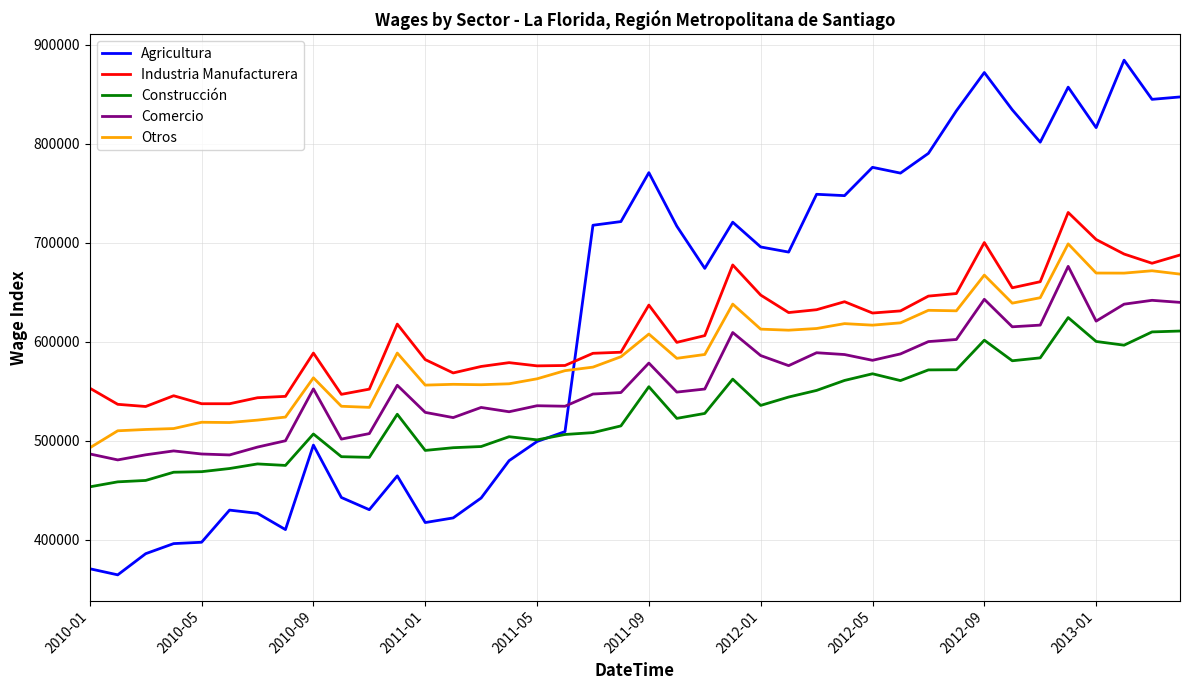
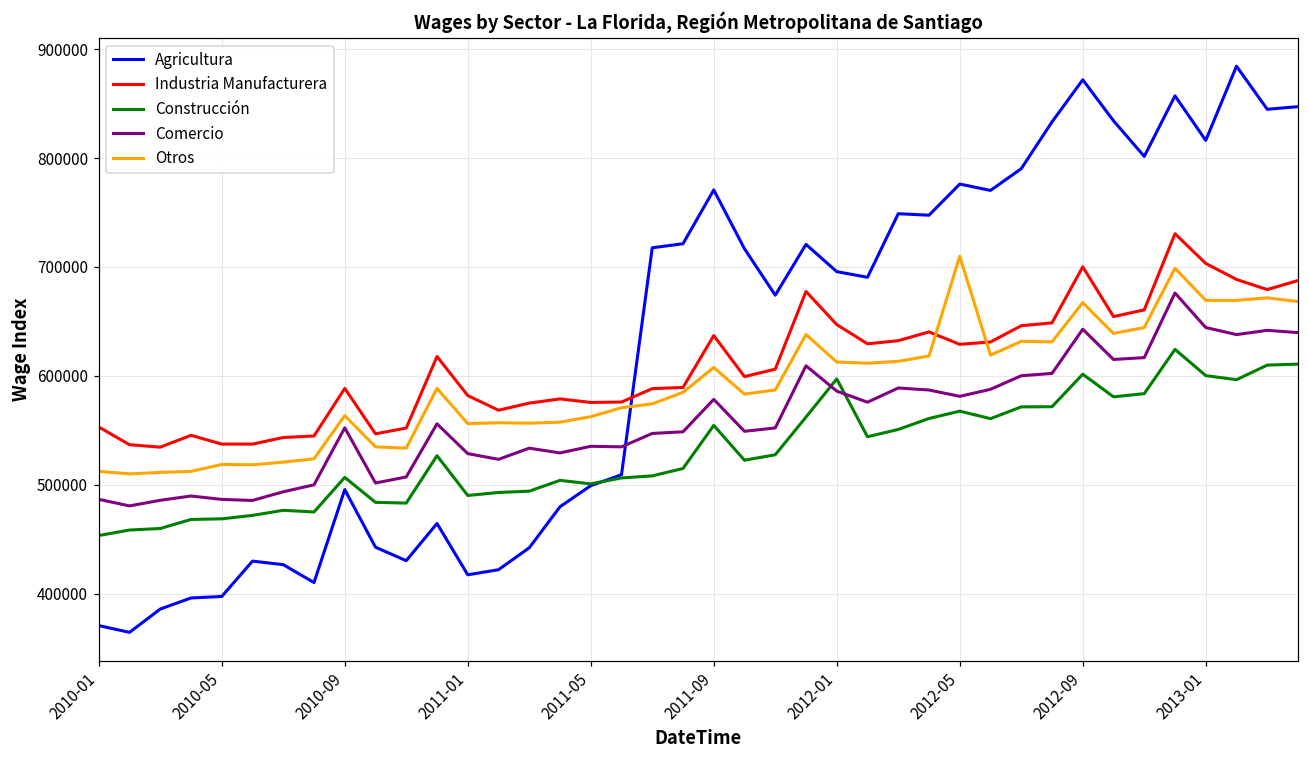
  {
    "Agricultura": {
      "2010-01": 370000,
      "2010-05": 400000,
      "2010-09": 500000,
      "2011-01": 420000,
      "2011-09": 770000,
      "2012-01": 700000,
      "2012-05": 780000,
      "2012-09": 870000,
      "2013-01": 820000
    },
    "Industria Manufacturera": {
      "2010-01": 550000,
      "2010-05": 540000,
      "2010-09": 590000,
      "2011-01": 580000,
      "2011-05": 580000,
      "2011-09": 640000,
      "2012-01": 650000,
      "2012-05": 630000,
      "2012-09": 700000,
      "2013-01": 700000
    },
    "Construcción": {
      "2010-01": 450000,
      "2010-05": 470000,
      "2010-09": 510000,
      "2011-01": 490000,
      "2011-09": 550000,
-     "2012-01": 540000,
+     "2012-01": 600000,
      "2012-05": 570000,
      "2012-09": 600000,
      "2013-01": 600000
    },
    "Comercio": {
      "2010-01": 490000,
      "2010-05": 490000,
      "2010-09": 550000,
      "2011-01": 530000,
      "2011-05": 540000,
      "2011-09": 580000,
      "2012-01": 590000,
      "2012-05": 580000,
      "2012-09": 640000,
-     "2013-01": 620000
+     "2013-01": 640000
    },
    "Otros": {
-     "2010-01": 490000,
+     "2010-01": 510000,
      "2010-05": 520000,
      "2010-09": 560000,
      "2011-01": 560000,
      "2011-05": 560000,
      "2011-09": 610000,
      "2012-01": 610000,
-     "2012-05": 620000,
+     "2012-05": 710000,
      "2012-09": 670000,
      "2013-01": 670000
    }
  }
